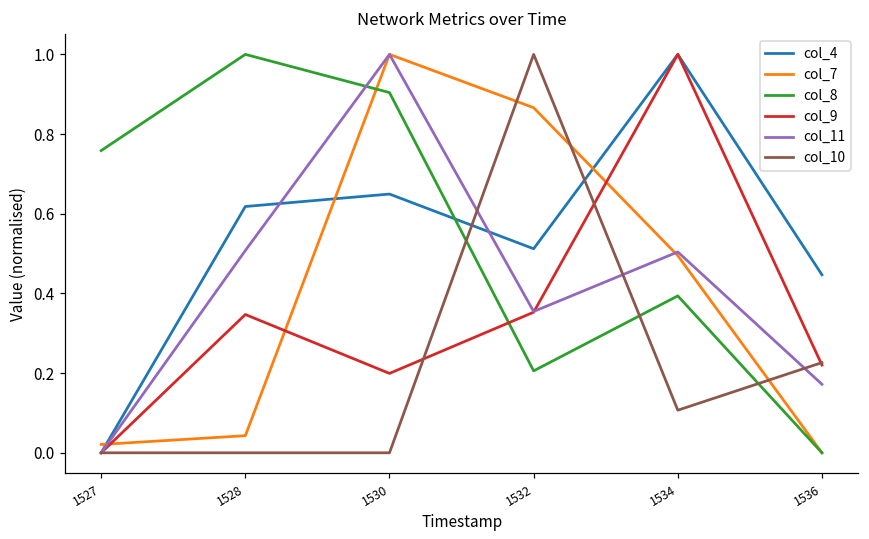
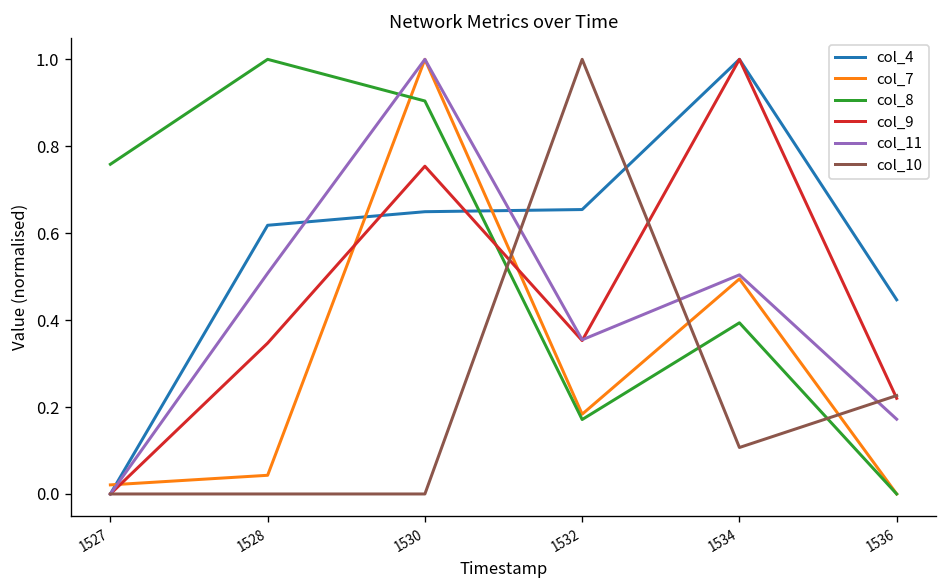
  {
    "col_4": {
      "1528": 0.62,
      "1530": 0.65,
-     "1532": 0.51,
+     "1532": 0.65,
      "1536": 0.45
    },
    "col_7": {
      "1527": 0.02,
      "1528": 0.04,
-     "1532": 0.87,
+     "1532": 0.18,
      "1534": 0.49
    },
    "col_8": {
      "1527": 0.76,
      "1528": 1.00,
      "1530": 0.90,
-     "1532": 0.21,
+     "1532": 0.17,
      "1534": 0.39
    },
    "col_9": {
      "1528": 0.35,
-     "1530": 0.20
+     "1530": 0.75
    },
    "col_11": {
      "1528": 0.51,
      "1534": 0.50,
      "1536": 0.17
    },
    "col_10": {
      "1528": 0.00,
      "1530": 0.00,
      "1532": 1.00,
      "1534": 0.11
    }
  }
